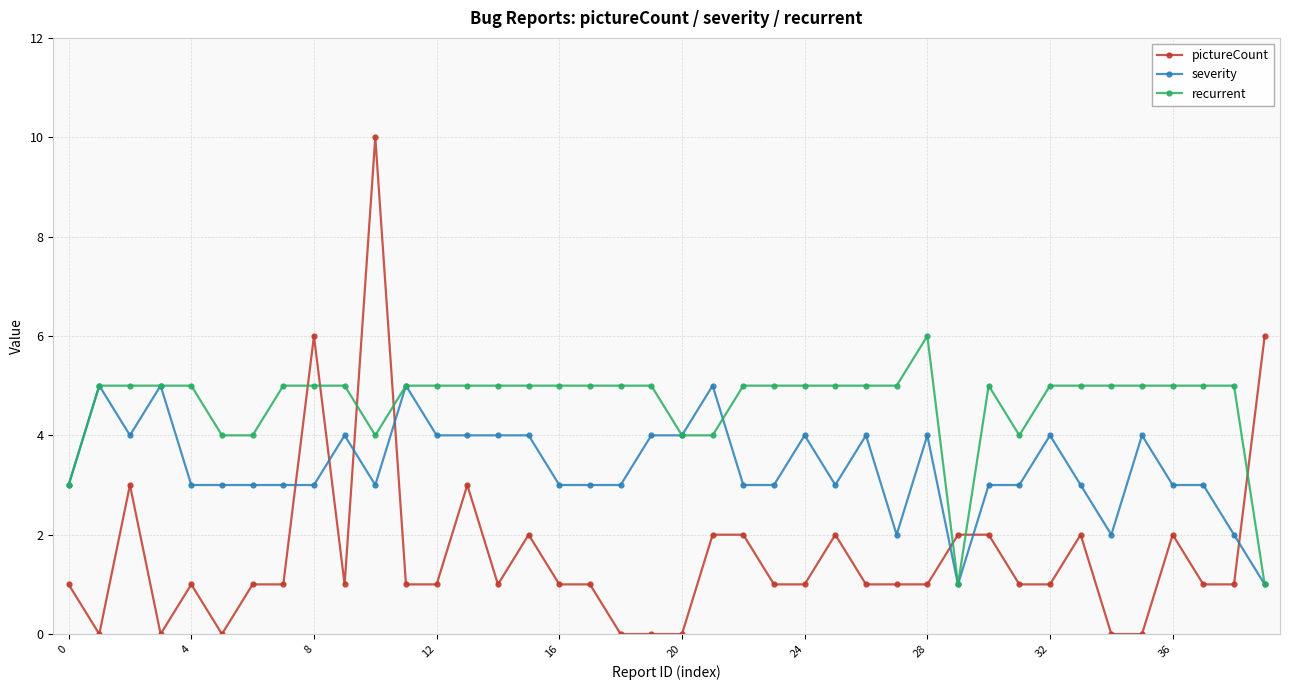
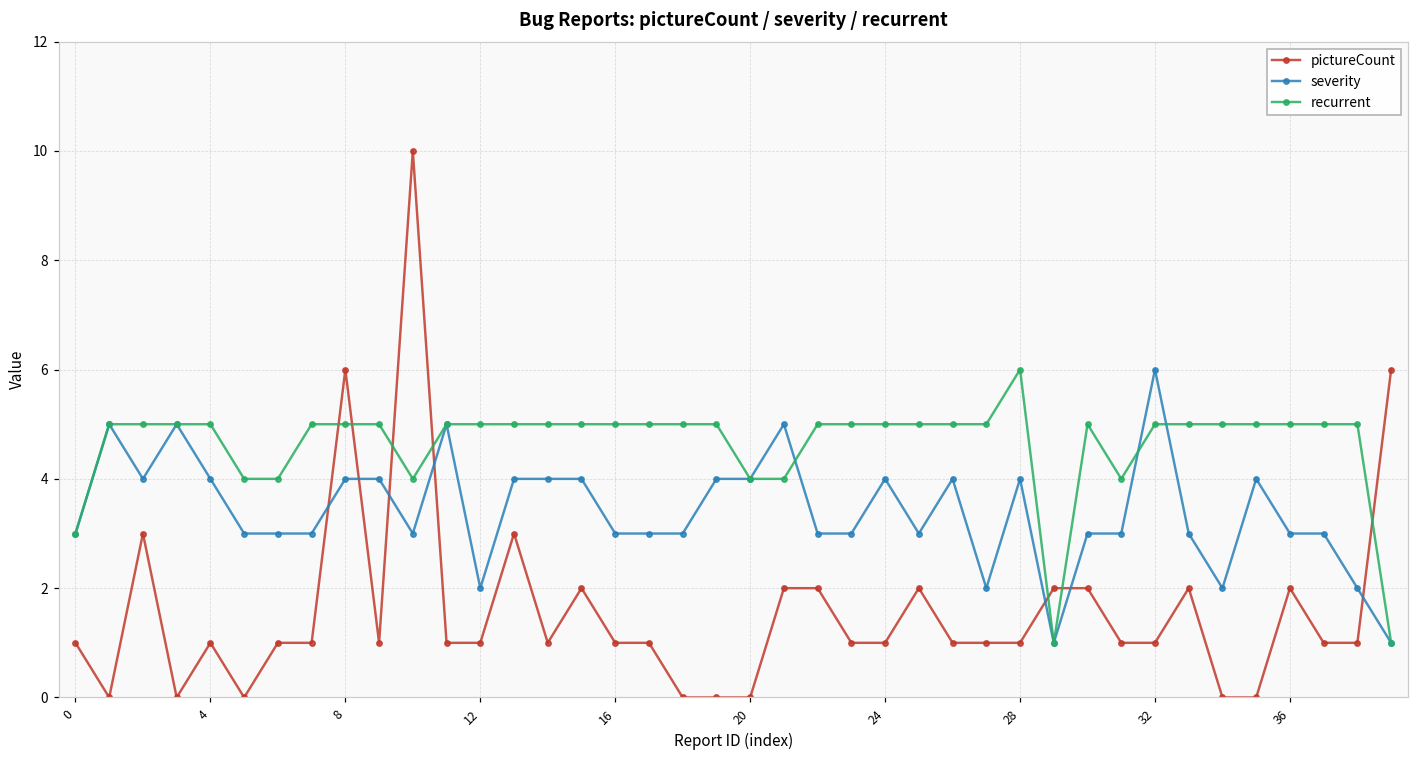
  {
    "pictureCount": {
      "0": 1,
      "4": 1,
      "8": 6,
      "12": 1,
      "16": 1,
      "20": 0,
      "24": 1,
      "28": 1,
      "32": 1,
      "36": 2
    },
    "severity": {
-     "4": 3,
-     "8": 3,
-     "12": 4,
+     "4": 4,
+     "8": 4,
+     "12": 2,
      "16": 3,
      "24": 4,
      "28": 4,
-     "32": 4,
+     "32": 6,
      "36": 3
    },
    "recurrent": {
      "4": 5,
      "8": 5,
      "12": 5,
      "16": 5,
      "24": 5,
      "28": 6,
      "32": 5,
      "36": 5
    }
  }
